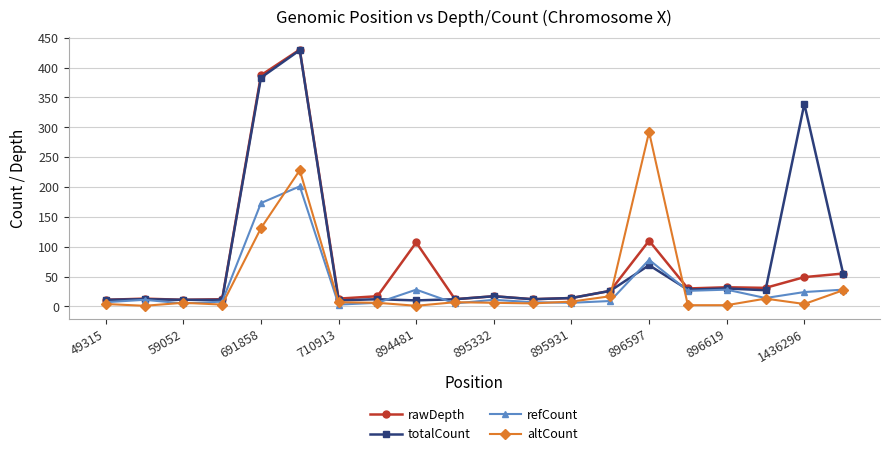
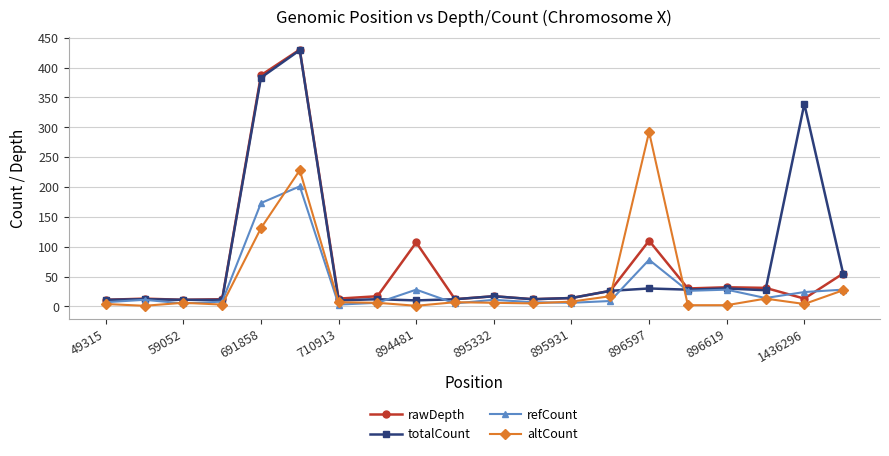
  {
    "rawDepth": {
      "894481": 110,
      "896597": 110,
-     "1436296": 50
+     "1436296": 10
    },
    "totalCount": {
      "894481": 10,
-     "896597": 70,
+     "896597": 30,
      "1436296": 340
    },
    "refCount": {
      "691858": 170,
      "894481": 30,
      "895332": 10,
      "896597": 80,
      "1436296": 20
    },
    "altCount": {
      "691858": 130,
      "894481": 0,
      "895332": 10,
      "896597": 290,
      "896619": 0,
      "1436296": 0
    }
  }
